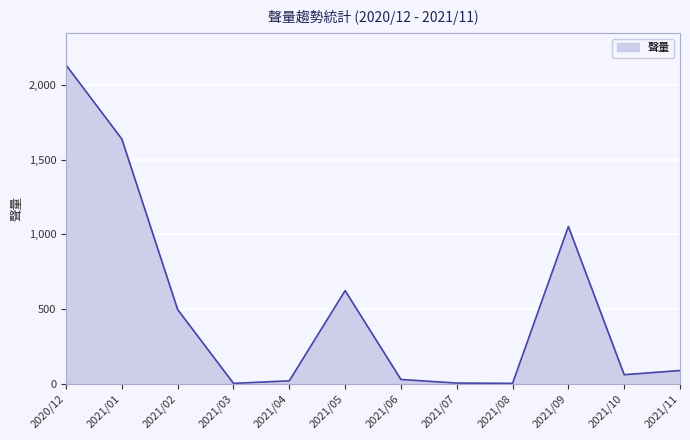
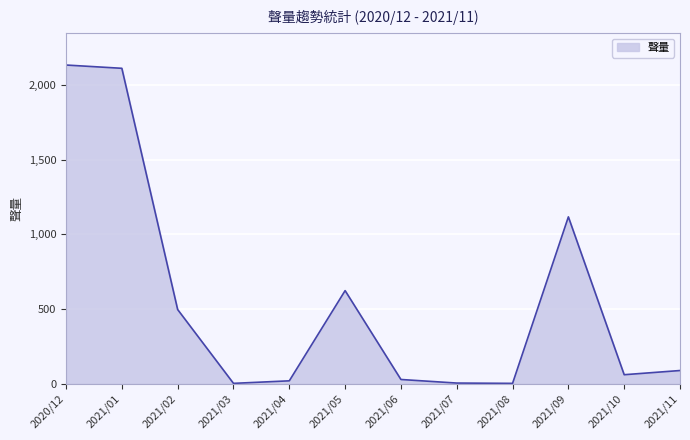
  {
    "2020/12": "2,140",
-   "2021/01": "1,640",
+   "2021/01": "2,110",
    "2021/02": "500",
    "2021/03": "0",
    "2021/04": "20",
    "2021/05": "620",
    "2021/06": "30",
    "2021/07": "0",
    "2021/08": "0",
-   "2021/09": "1,050",
+   "2021/09": "1,120",
    "2021/10": "60",
    "2021/11": "90"
  }
